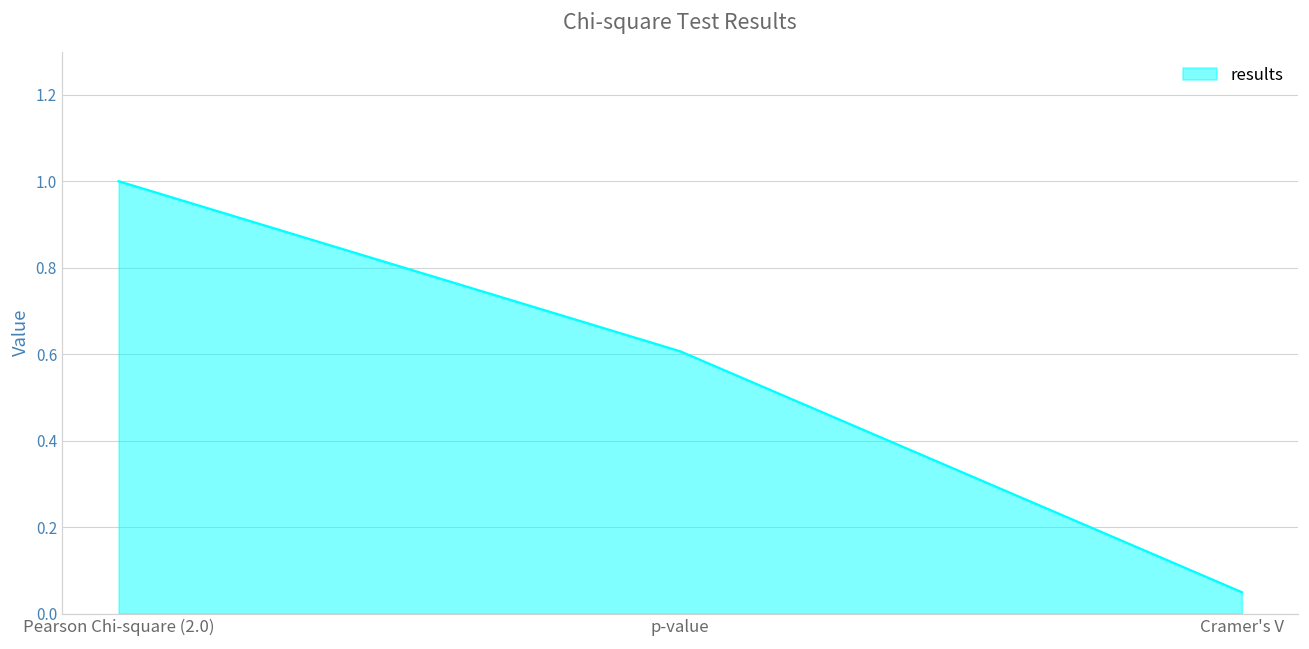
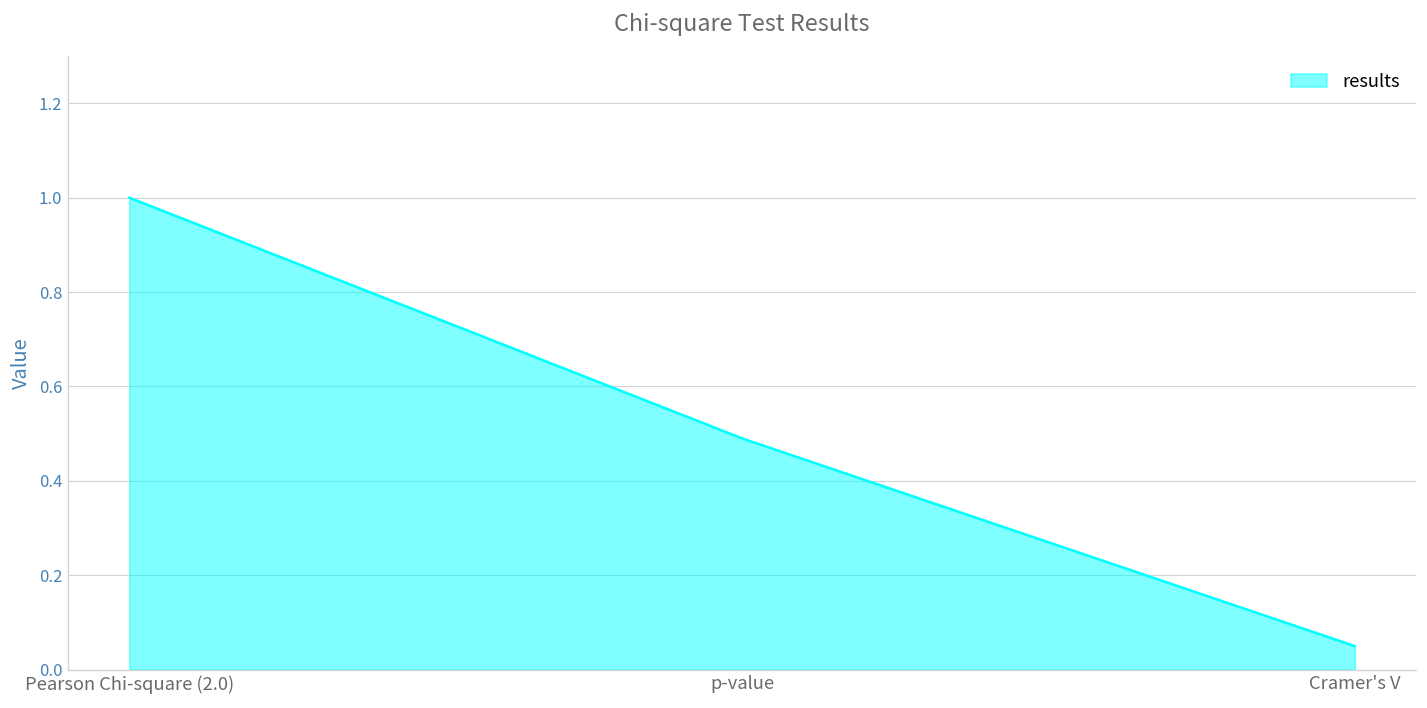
  {
    "Pearson Chi-square (2.0)": 1.00,
-   "p-value": 0.61,
+   "p-value": 0.49,
    "Cramer's V": 0.05
  }
